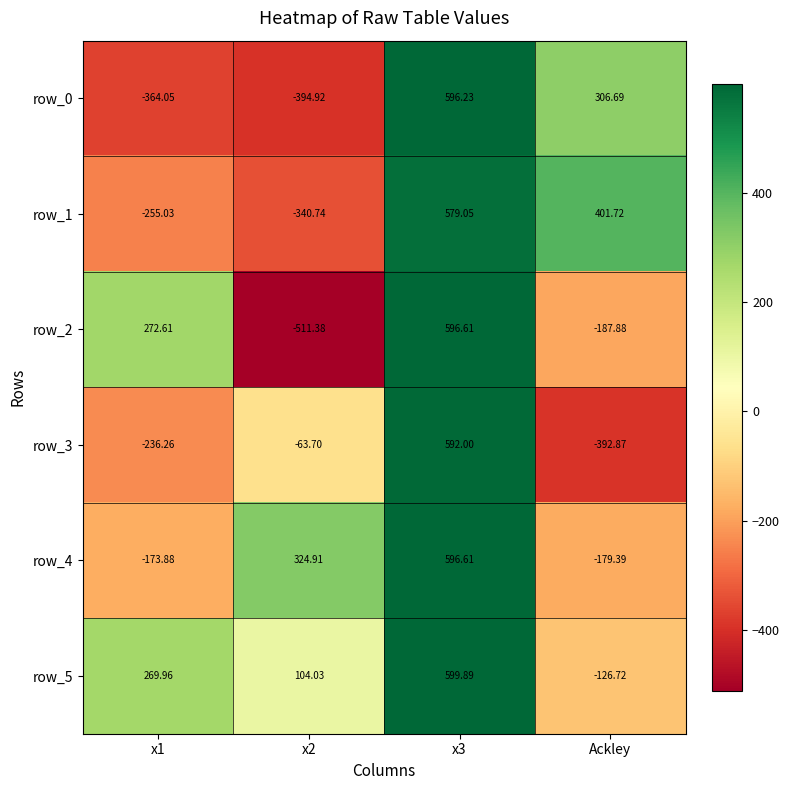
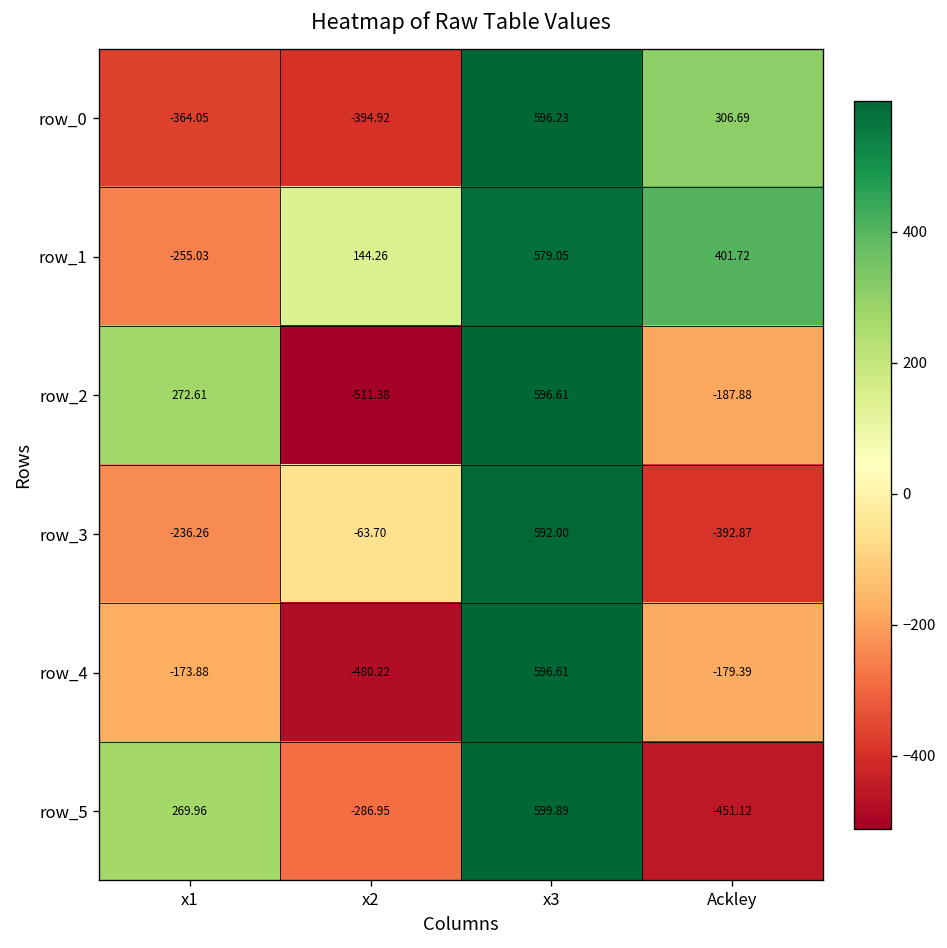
  {
    "row_0": {
      "x1": -364.05,
      "x2": -394.92,
      "x3": 596.23,
      "Ackley": 306.69
    },
    "row_1": {
      "x1": -255.03,
-     "x2": -340.74,
+     "x2": 144.26,
      "x3": 579.05,
      "Ackley": 401.72
    },
    "row_2": {
      "x1": 272.61,
      "x2": -511.38,
      "x3": 596.61,
      "Ackley": -187.88
    },
    "row_3": {
      "x1": -236.26,
      "x2": -63.70,
      "x3": 592.00,
      "Ackley": -392.87
    },
    "row_4": {
      "x1": -173.88,
-     "x2": 324.91,
+     "x2": -480.22,
      "x3": 596.61,
      "Ackley": -179.39
    },
    "row_5": {
      "x1": 269.96,
-     "x2": 104.03,
+     "x2": -286.95,
      "x3": 599.89,
-     "Ackley": -126.72
+     "Ackley": -451.12
    }
  }
